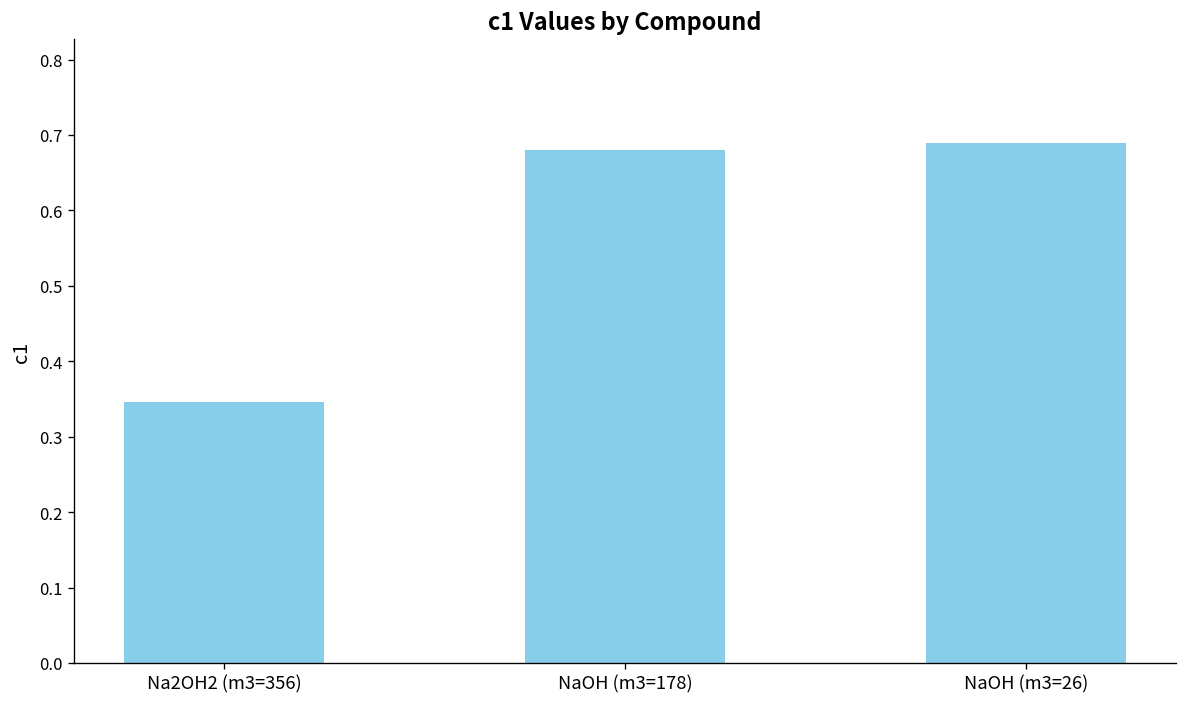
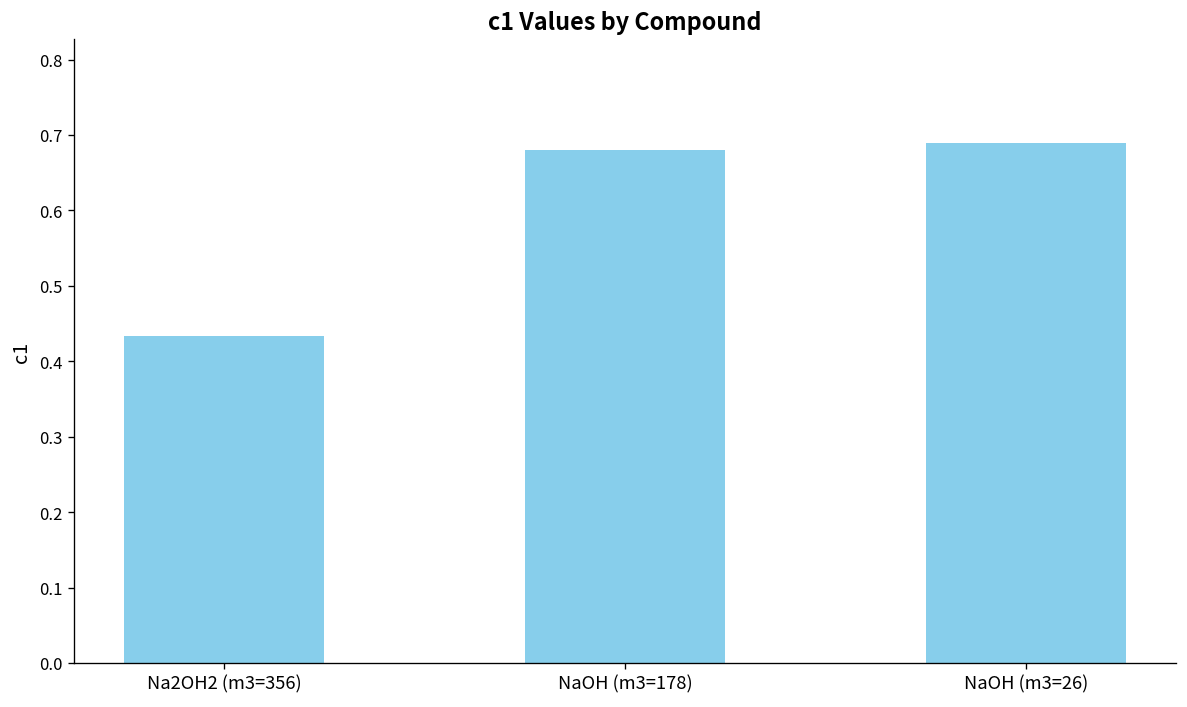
  {
-   "Na2OH2 (m3=356)": 0.35,
+   "Na2OH2 (m3=356)": 0.43,
    "NaOH (m3=178)": 0.68,
    "NaOH (m3=26)": 0.69
  }
